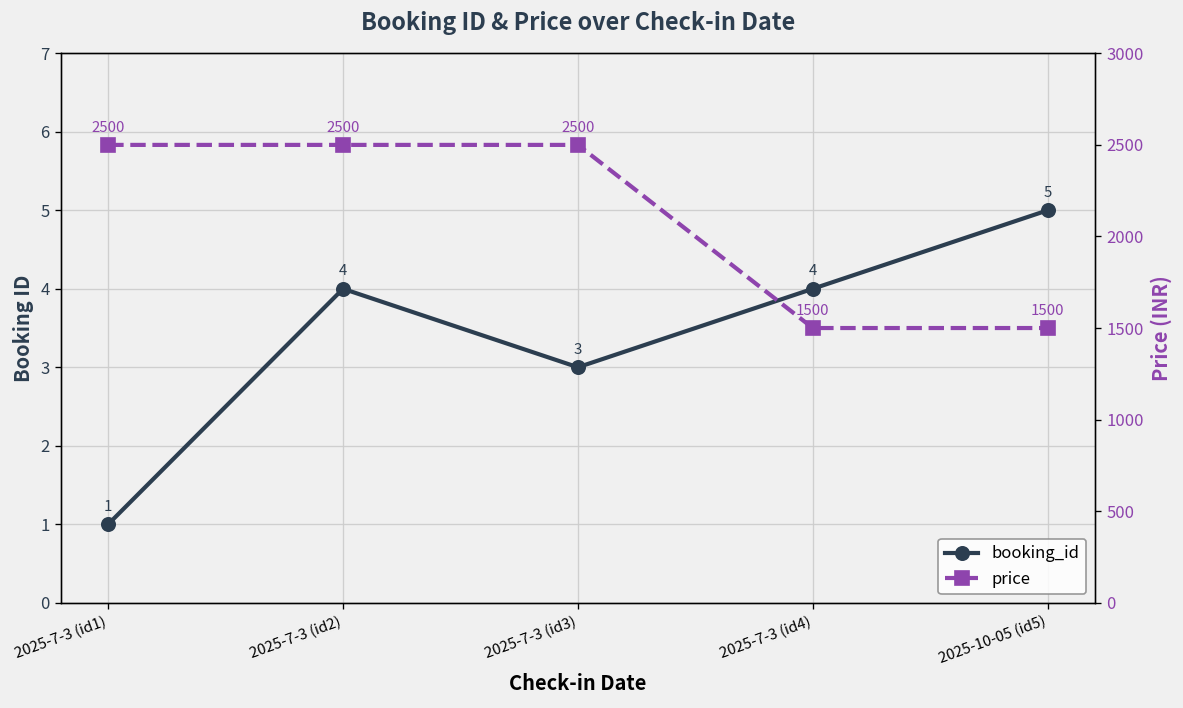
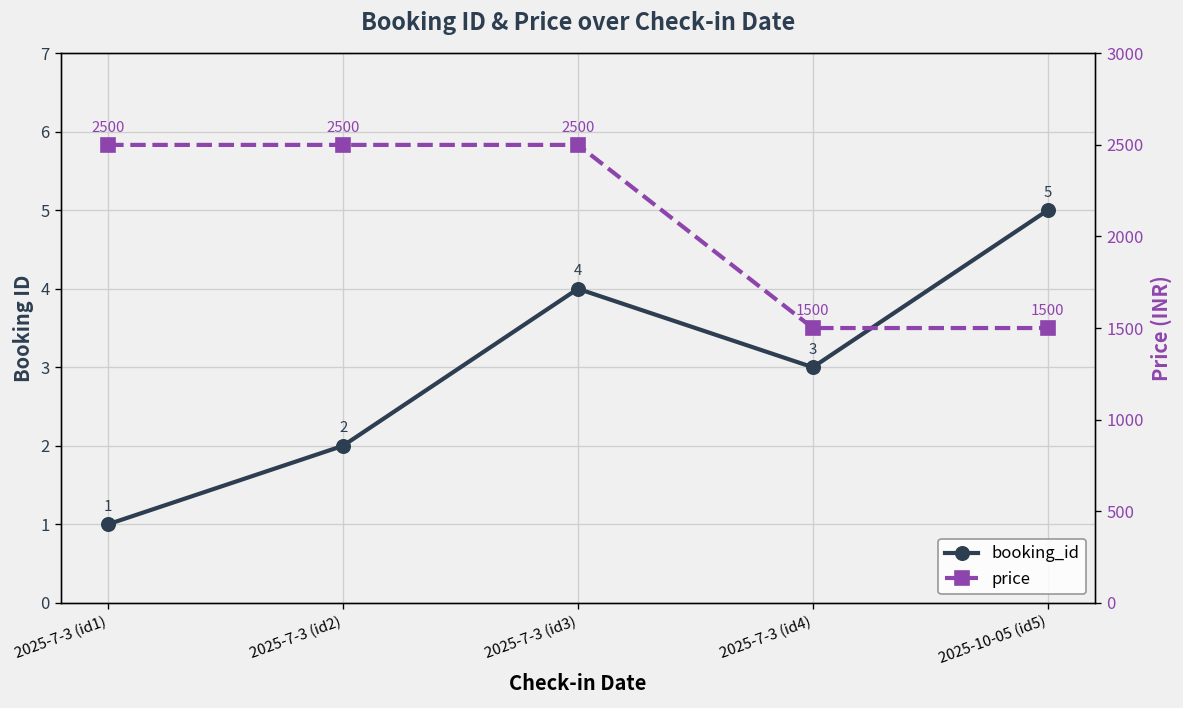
  {
    "booking_id": {
      "2025-7-3 (id1)": 1,
-     "2025-7-3 (id2)": 4,
-     "2025-7-3 (id3)": 3,
-     "2025-7-3 (id4)": 4,
+     "2025-7-3 (id2)": 2,
+     "2025-7-3 (id3)": 4,
+     "2025-7-3 (id4)": 3,
      "2025-10-05 (id5)": 5
    },
    "price": {
      "2025-7-3 (id1)": 2500,
      "2025-7-3 (id2)": 2500,
      "2025-7-3 (id3)": 2500,
      "2025-7-3 (id4)": 1500,
      "2025-10-05 (id5)": 1500
    }
  }
